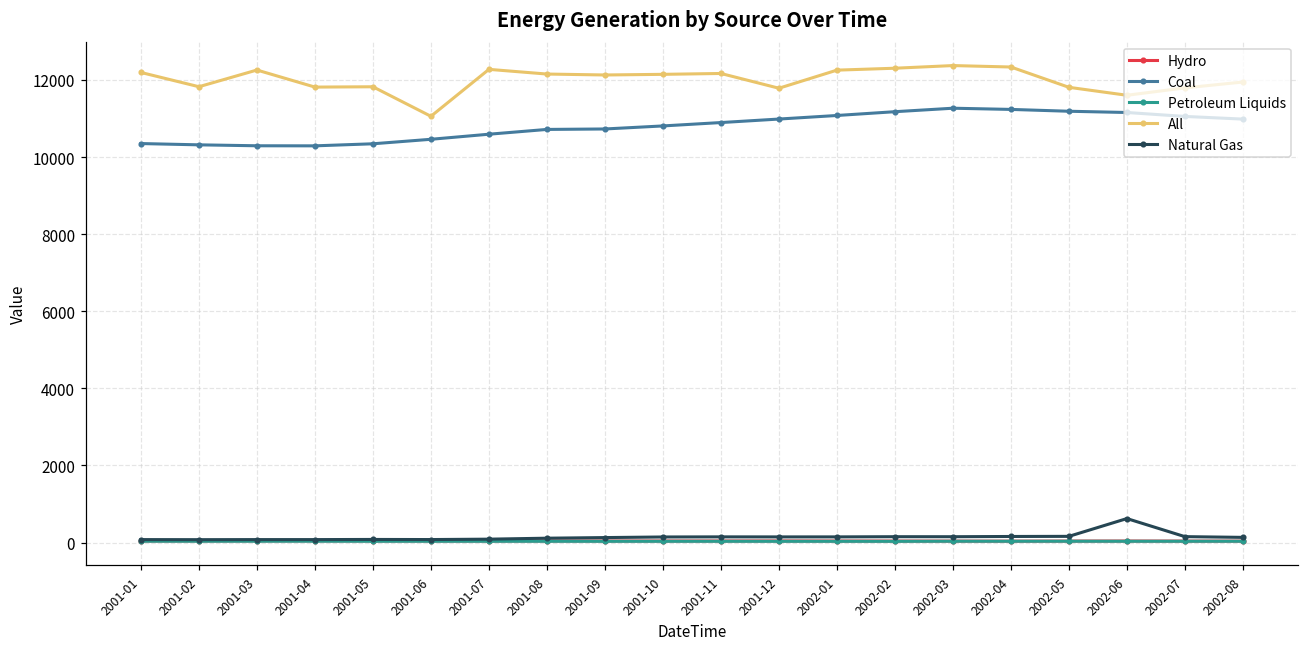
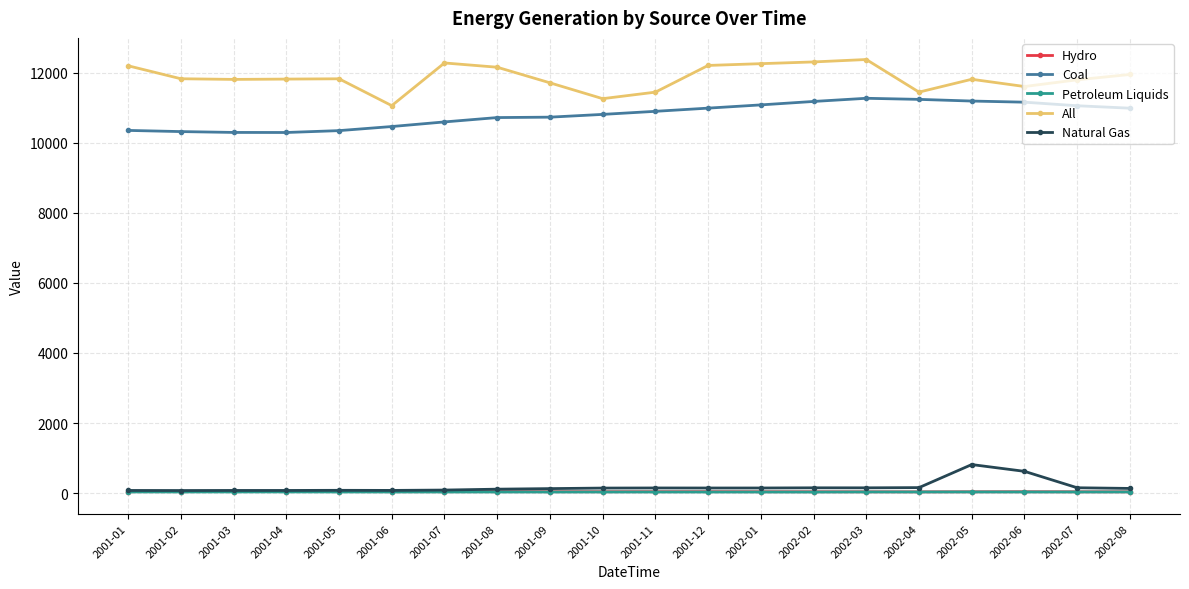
  {
    "All": {
      "2001-01": 12200,
      "2001-02": 11800,
-     "2001-03": 12300,
+     "2001-03": 11800,
      "2001-04": 11800,
      "2001-05": 11800,
      "2001-06": 11100,
      "2001-07": 12300,
      "2001-08": 12200,
-     "2001-09": 12100,
-     "2001-10": 12100,
-     "2001-11": 12200,
-     "2001-12": 11800,
+     "2001-09": 11700,
+     "2001-10": 11300,
+     "2001-11": 11400,
+     "2001-12": 12200,
      "2002-01": 12300,
      "2002-02": 12300,
      "2002-03": 12400,
-     "2002-04": 12300,
+     "2002-04": 11400,
      "2002-05": 11800
    },
    "Natural Gas": {
      "2001-09": 100,
      "2001-10": 100,
      "2001-11": 100,
      "2001-12": 100,
      "2002-01": 100,
      "2002-02": 200,
      "2002-03": 200,
      "2002-04": 200,
-     "2002-05": 200,
+     "2002-05": 800,
      "2002-06": 600,
      "2002-07": 200,
      "2002-08": 100
    }
  }
